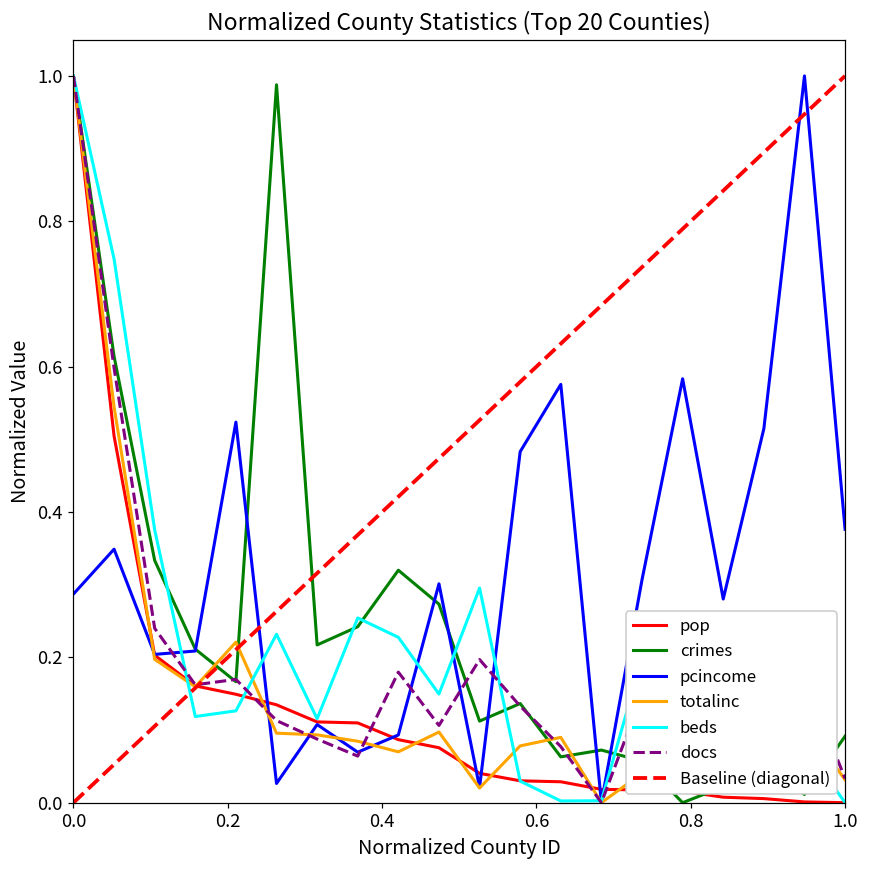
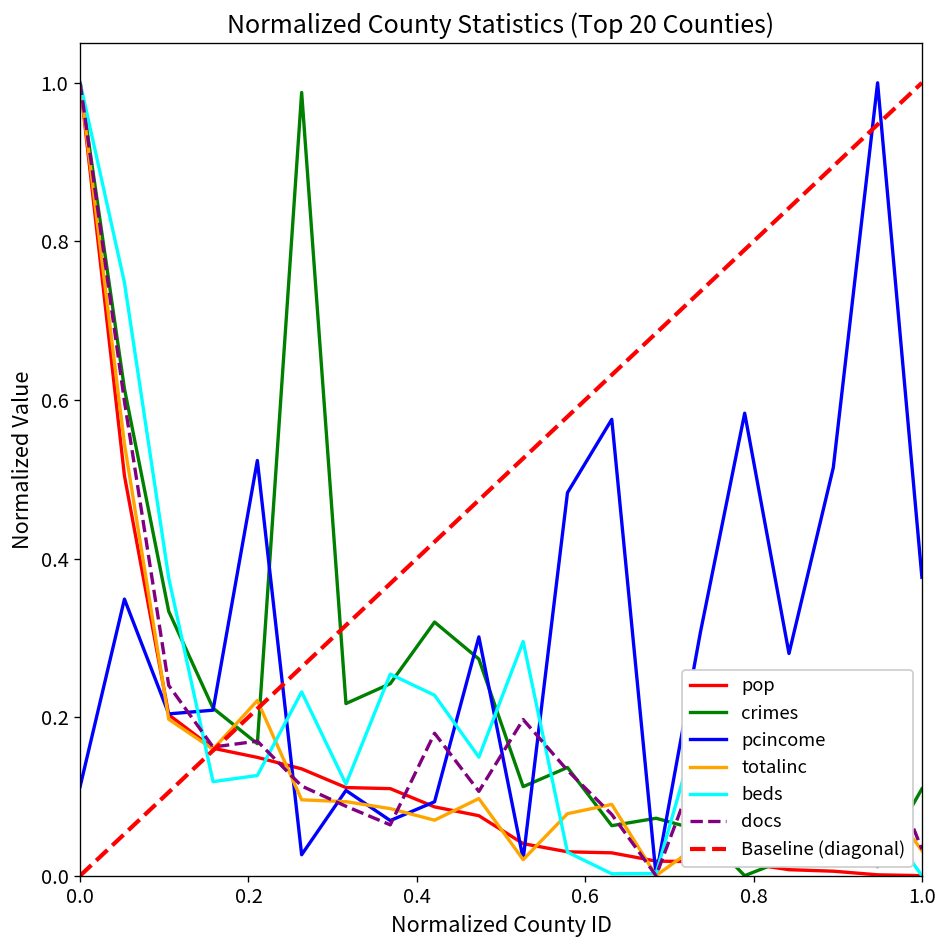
  {
    "crimes": {
-     "1.0": 0.09
+     "1.0": 0.11
    },
    "pcincome": {
-     "0.0": 0.29,
+     "0.0": 0.11,
      "1.0": 0.38
    }
  }
